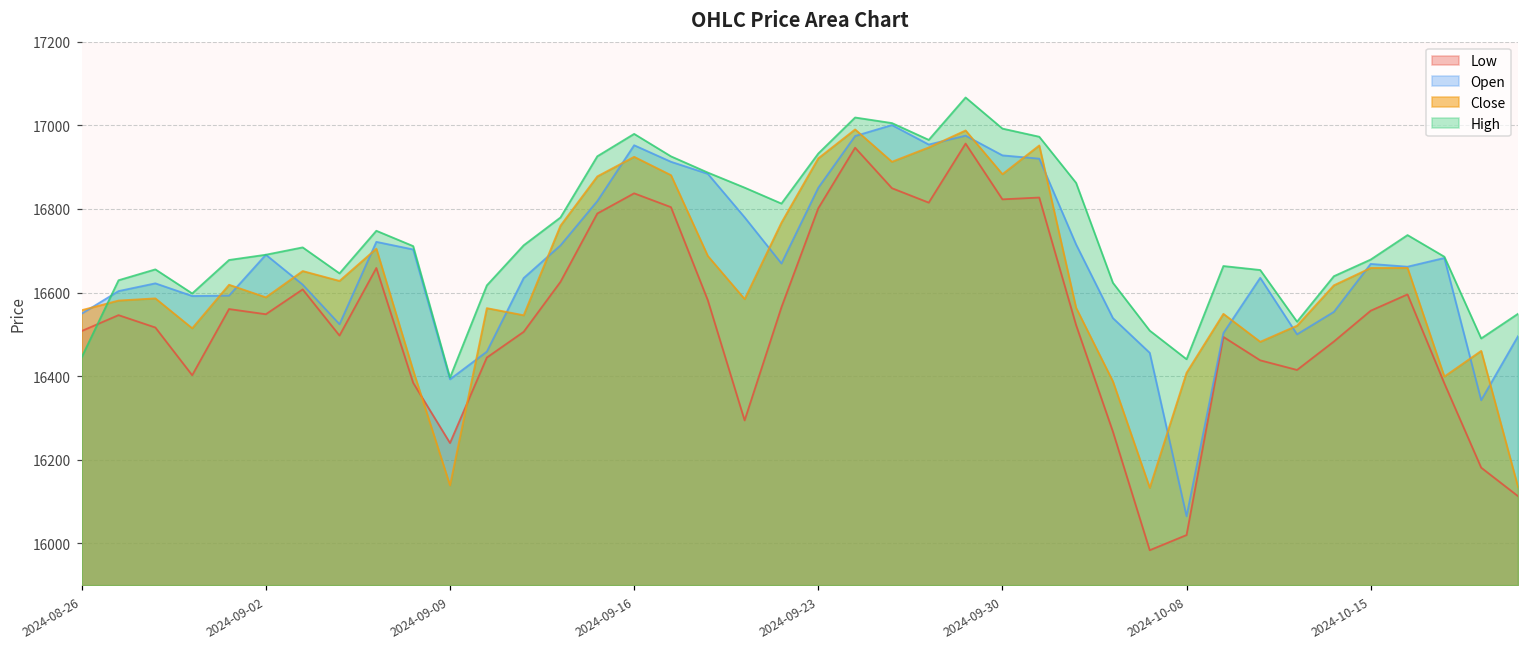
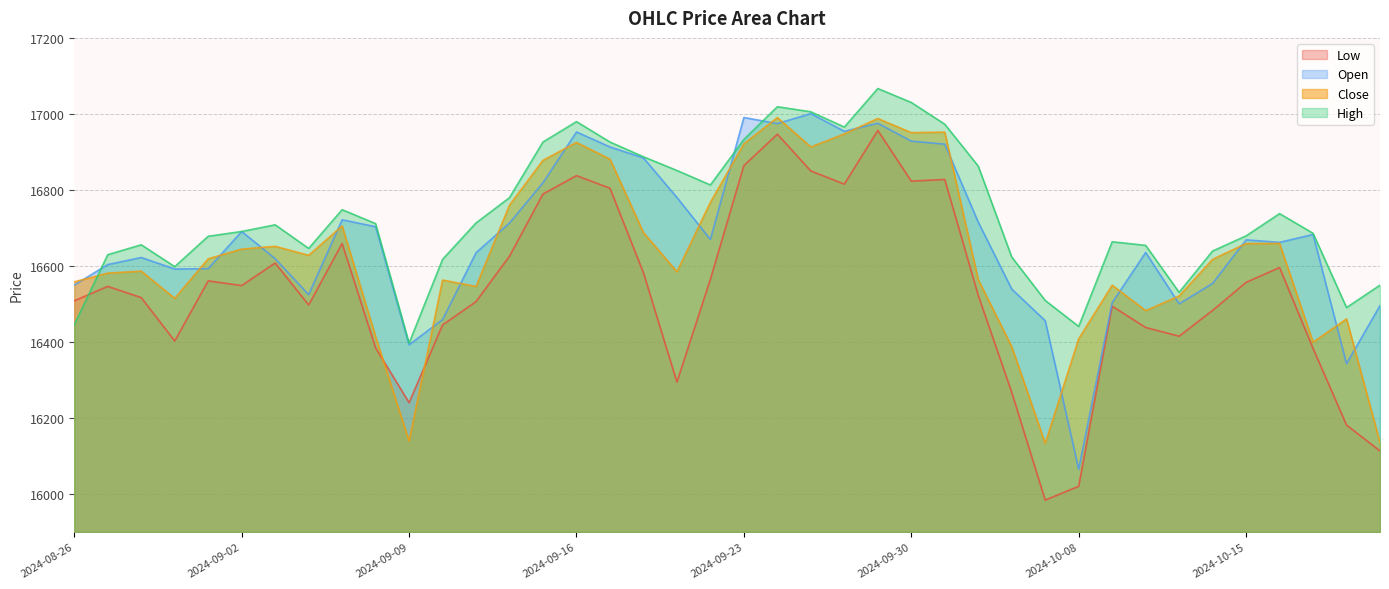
  {
    "Low": {
      "2024-08-26": 16510,
      "2024-09-02": 16550,
      "2024-09-09": 16240,
      "2024-09-16": 16840,
-     "2024-09-23": 16800,
+     "2024-09-23": 16860,
      "2024-09-30": 16820,
      "2024-10-08": 16020,
      "2024-10-15": 16560
    },
    "Open": {
      "2024-08-26": 16550,
      "2024-09-16": 16950,
-     "2024-09-23": 16850,
+     "2024-09-23": 16990,
      "2024-09-30": 16930,
      "2024-10-08": 16070,
      "2024-10-15": 16670
    },
    "Close": {
      "2024-08-26": 16560,
-     "2024-09-02": 16590,
+     "2024-09-02": 16640,
      "2024-09-09": 16140,
      "2024-09-16": 16920,
      "2024-09-23": 16920,
-     "2024-09-30": 16880,
+     "2024-09-30": 16950,
      "2024-10-08": 16410,
      "2024-10-15": 16660
    },
    "High": {
      "2024-08-26": 16450,
      "2024-09-16": 16980,
      "2024-09-23": 16930,
-     "2024-09-30": 16990,
+     "2024-09-30": 17030,
      "2024-10-08": 16440,
      "2024-10-15": 16680
    }
  }
